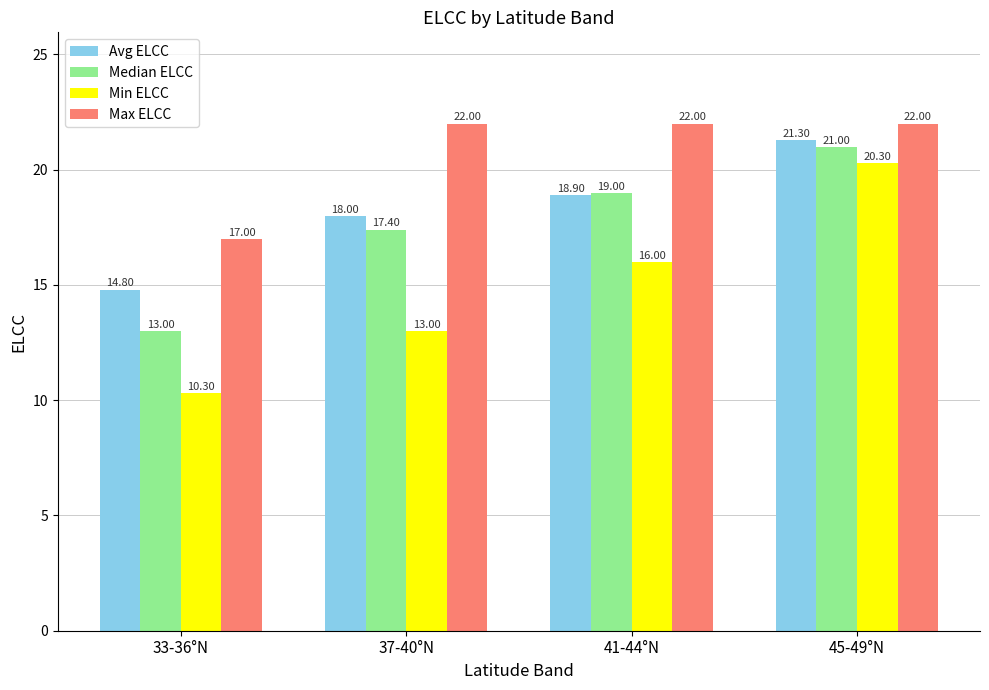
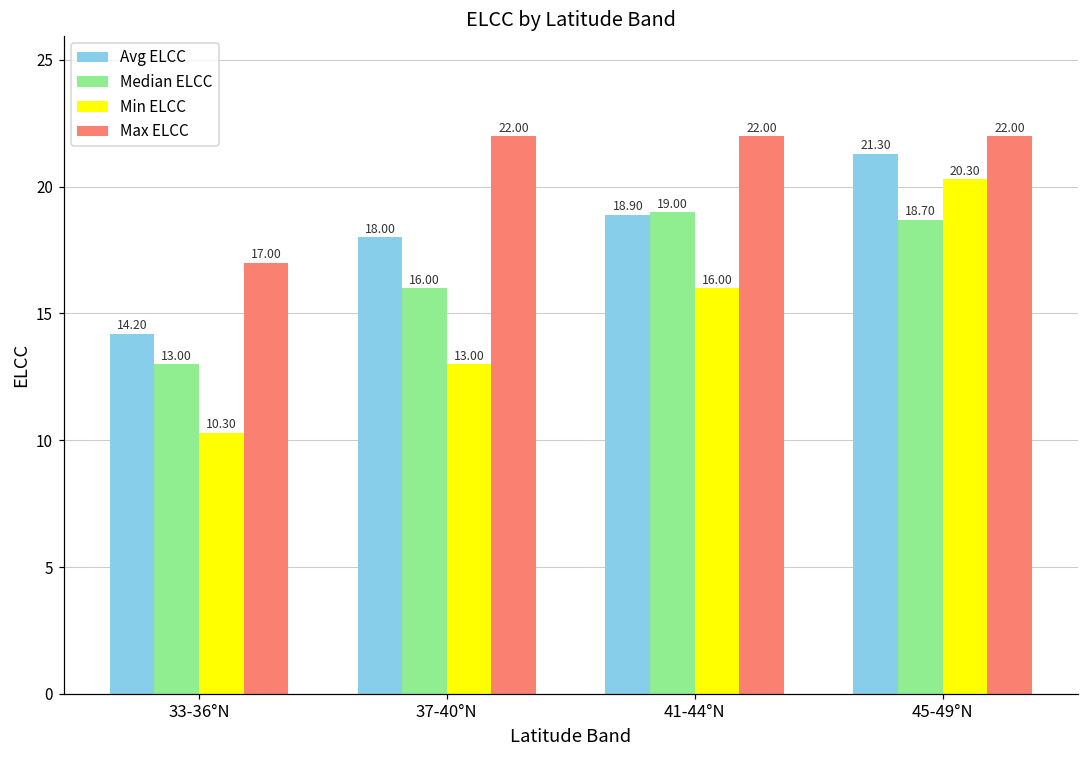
  {
    "Avg ELCC": {
-     "33-36°N": 14.80,
+     "33-36°N": 14.20,
      "37-40°N": 18.00,
      "41-44°N": 18.90,
      "45-49°N": 21.30
    },
    "Median ELCC": {
      "33-36°N": 13.00,
-     "37-40°N": 17.40,
+     "37-40°N": 16.00,
      "41-44°N": 19.00,
-     "45-49°N": 21.00
+     "45-49°N": 18.70
    },
    "Min ELCC": {
      "33-36°N": 10.30,
      "37-40°N": 13.00,
      "41-44°N": 16.00,
      "45-49°N": 20.30
    },
    "Max ELCC": {
      "33-36°N": 17.00,
      "37-40°N": 22.00,
      "41-44°N": 22.00,
      "45-49°N": 22.00
    }
  }
